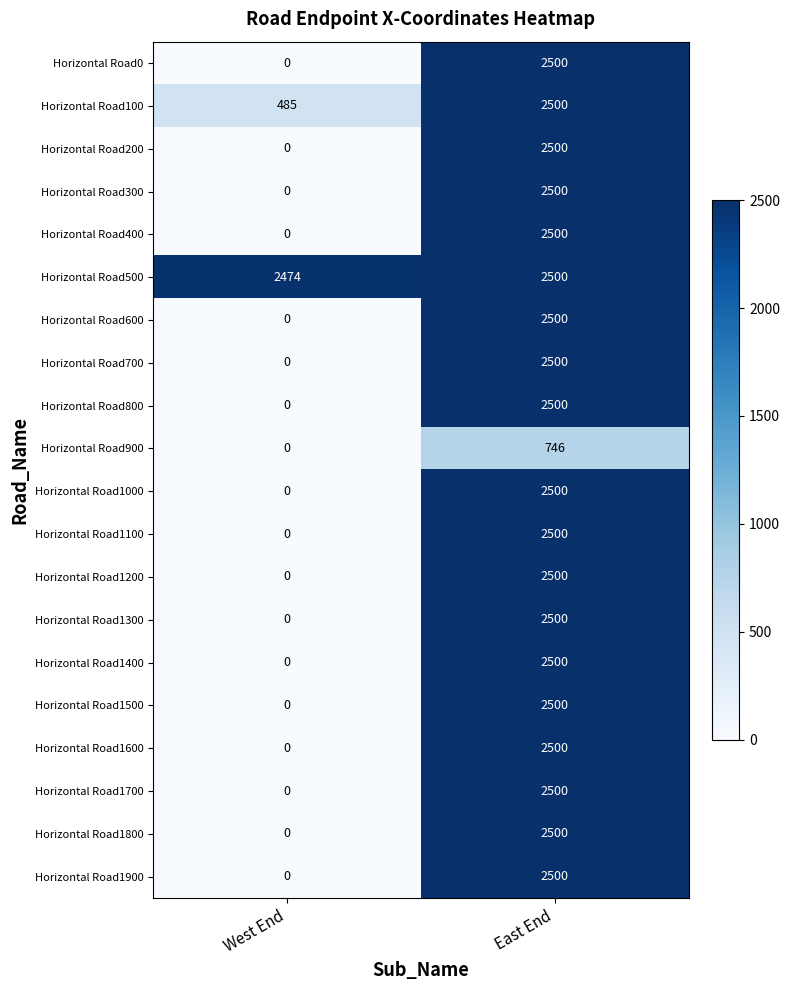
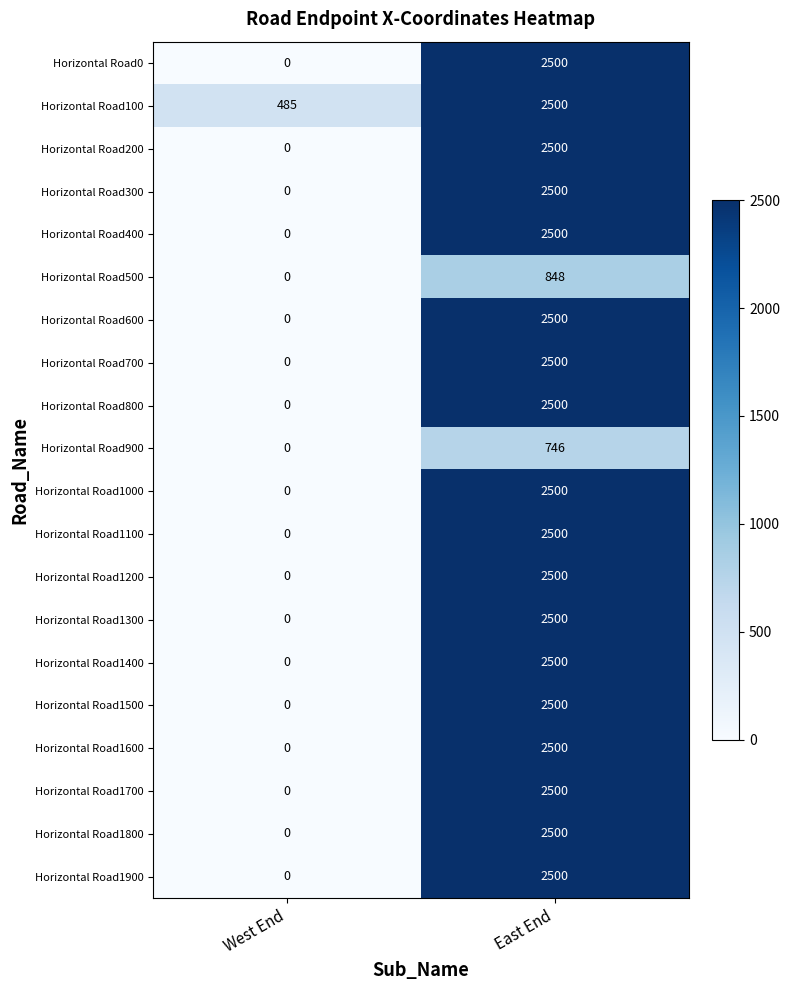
  {
    "Horizontal Road0": {
      "West End": 0,
      "East End": 2500
    },
    "Horizontal Road100": {
      "West End": 485,
      "East End": 2500
    },
    "Horizontal Road200": {
      "West End": 0,
      "East End": 2500
    },
    "Horizontal Road300": {
      "West End": 0,
      "East End": 2500
    },
    "Horizontal Road400": {
      "West End": 0,
      "East End": 2500
    },
    "Horizontal Road500": {
-     "West End": 2474,
-     "East End": 2500
+     "West End": 0,
+     "East End": 848
    },
    "Horizontal Road600": {
      "West End": 0,
      "East End": 2500
    },
    "Horizontal Road700": {
      "West End": 0,
      "East End": 2500
    },
    "Horizontal Road800": {
      "West End": 0,
      "East End": 2500
    },
    "Horizontal Road900": {
      "West End": 0,
      "East End": 746
    },
    "Horizontal Road1000": {
      "West End": 0,
      "East End": 2500
    },
    "Horizontal Road1100": {
      "West End": 0,
      "East End": 2500
    },
    "Horizontal Road1200": {
      "West End": 0,
      "East End": 2500
    },
    "Horizontal Road1300": {
      "West End": 0,
      "East End": 2500
    },
    "Horizontal Road1400": {
      "West End": 0,
      "East End": 2500
    },
    "Horizontal Road1500": {
      "West End": 0,
      "East End": 2500
    },
    "Horizontal Road1600": {
      "West End": 0,
      "East End": 2500
    },
    "Horizontal Road1700": {
      "West End": 0,
      "East End": 2500
    },
    "Horizontal Road1800": {
      "West End": 0,
      "East End": 2500
    },
    "Horizontal Road1900": {
      "West End": 0,
      "East End": 2500
    }
  }
